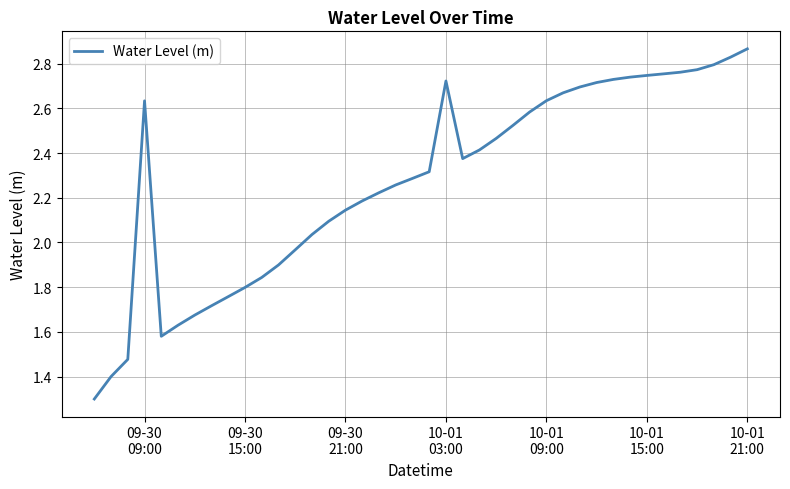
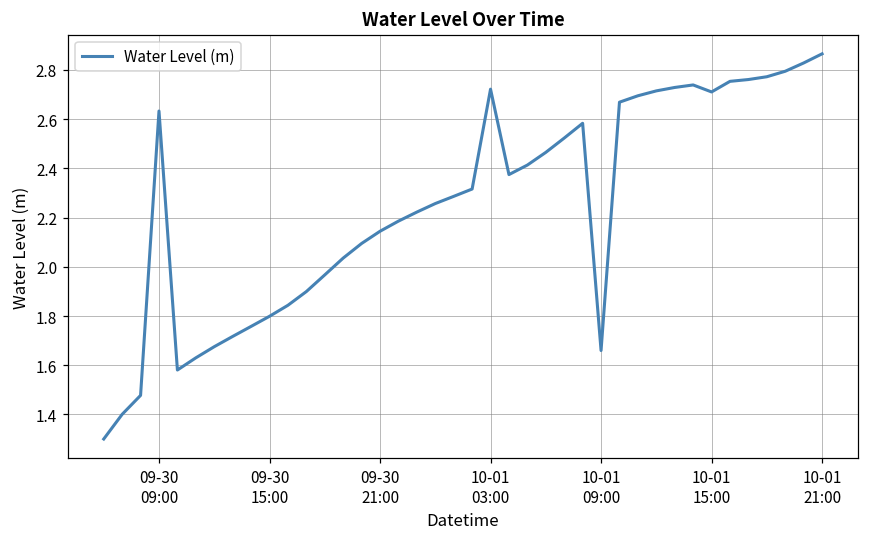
  {
    "09-30 09:00": 2.63,
    "09-30 15:00": 1.80,
    "09-30 21:00": 2.14,
    "10-01 03:00": 2.72,
-   "10-01 09:00": 2.63,
-   "10-01 15:00": 2.75,
+   "10-01 09:00": 1.66,
+   "10-01 15:00": 2.71,
    "10-01 21:00": 2.87
  }
